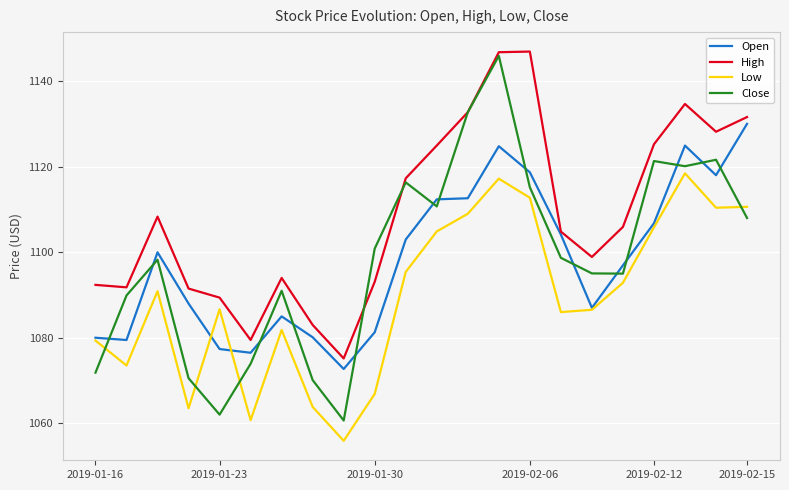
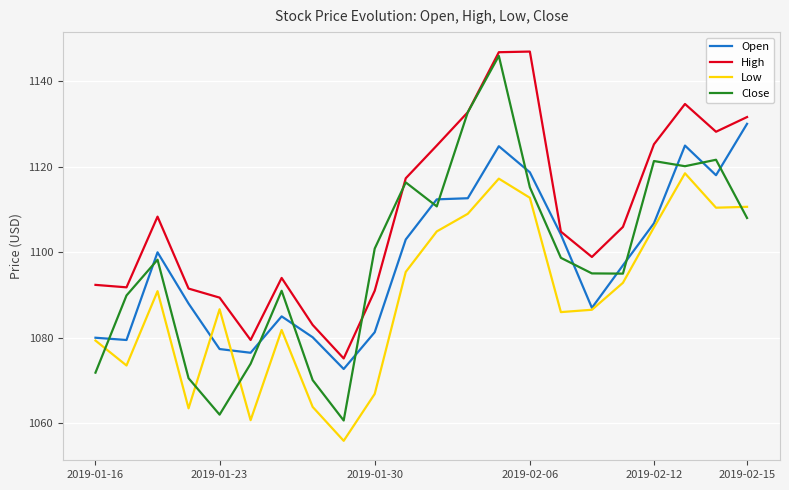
  {
    "Open": {
      "2019-01-16": 1080,
      "2019-01-23": 1077,
      "2019-01-30": 1081,
      "2019-02-06": 1119,
      "2019-02-12": 1107,
      "2019-02-15": 1130
    },
    "High": {
      "2019-01-16": 1092,
      "2019-01-23": 1089,
-     "2019-01-30": 1093,
+     "2019-01-30": 1091,
      "2019-02-06": 1147,
      "2019-02-12": 1125,
      "2019-02-15": 1132
    },
    "Low": {
      "2019-01-16": 1079,
      "2019-01-23": 1087,
      "2019-01-30": 1067,
      "2019-02-06": 1113,
      "2019-02-12": 1106,
      "2019-02-15": 1111
    },
    "Close": {
      "2019-01-16": 1072,
      "2019-01-23": 1062,
      "2019-01-30": 1101,
      "2019-02-06": 1115,
      "2019-02-12": 1121,
      "2019-02-15": 1108
    }
  }
